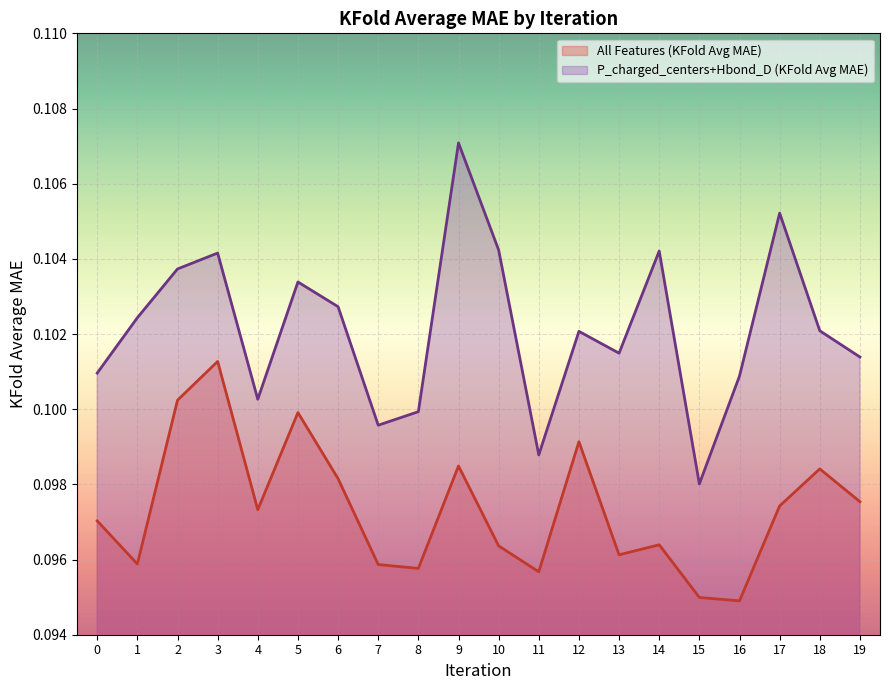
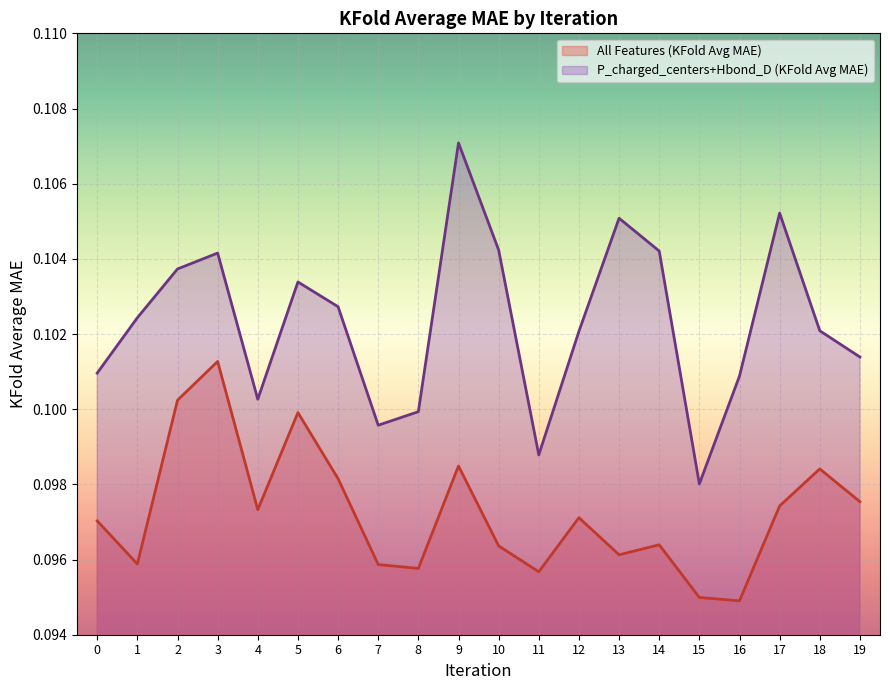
  {
    "All Features (KFold Avg MAE)": {
      "0": 0.0970,
      "1": 0.0959,
      "2": 0.1002,
      "3": 0.1013,
      "4": 0.0973,
      "5": 0.0999,
      "6": 0.0982,
      "7": 0.0959,
      "8": 0.0958,
      "9": 0.0985,
      "10": 0.0964,
      "11": 0.0957,
-     "12": 0.0991,
+     "12": 0.0971,
      "13": 0.0961,
      "14": 0.0964,
      "15": 0.0950,
      "16": 0.0949,
      "17": 0.0974,
      "18": 0.0984,
      "19": 0.0975
    },
    "P_charged_centers+Hbond_D (KFold Avg MAE)": {
      "0": 0.1010,
      "1": 0.1024,
      "2": 0.1037,
      "3": 0.1042,
      "4": 0.1003,
      "5": 0.1034,
      "6": 0.1027,
      "7": 0.0996,
      "8": 0.0999,
      "9": 0.1071,
      "10": 0.1042,
      "11": 0.0988,
      "12": 0.1021,
-     "13": 0.1015,
+     "13": 0.1051,
      "14": 0.1042,
      "15": 0.0980,
      "16": 0.1009,
      "17": 0.1052,
      "18": 0.1021,
      "19": 0.1014
    }
  }
